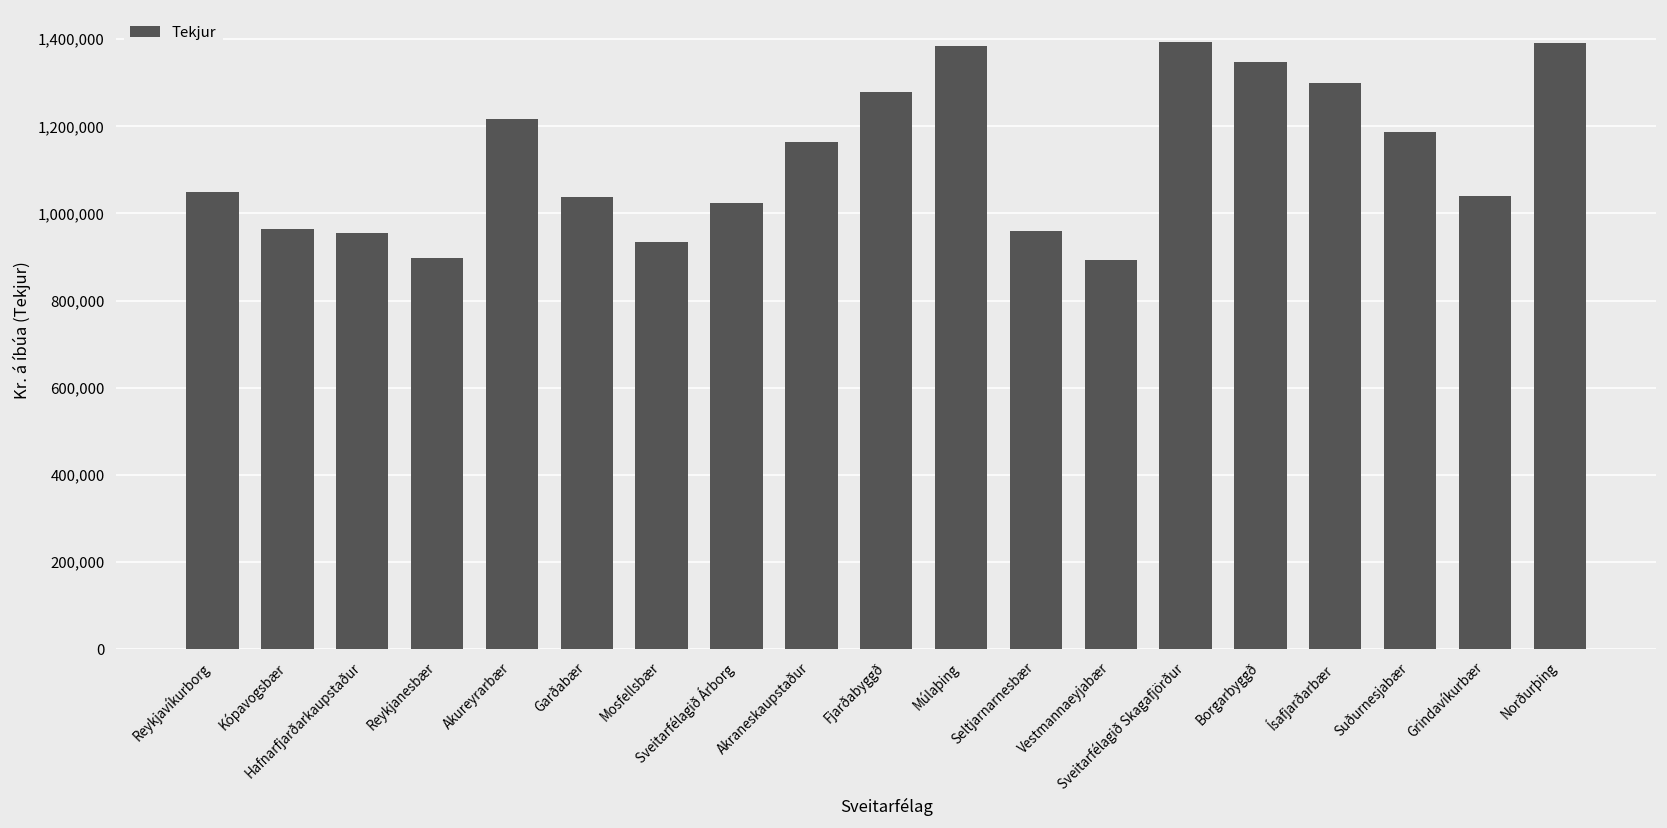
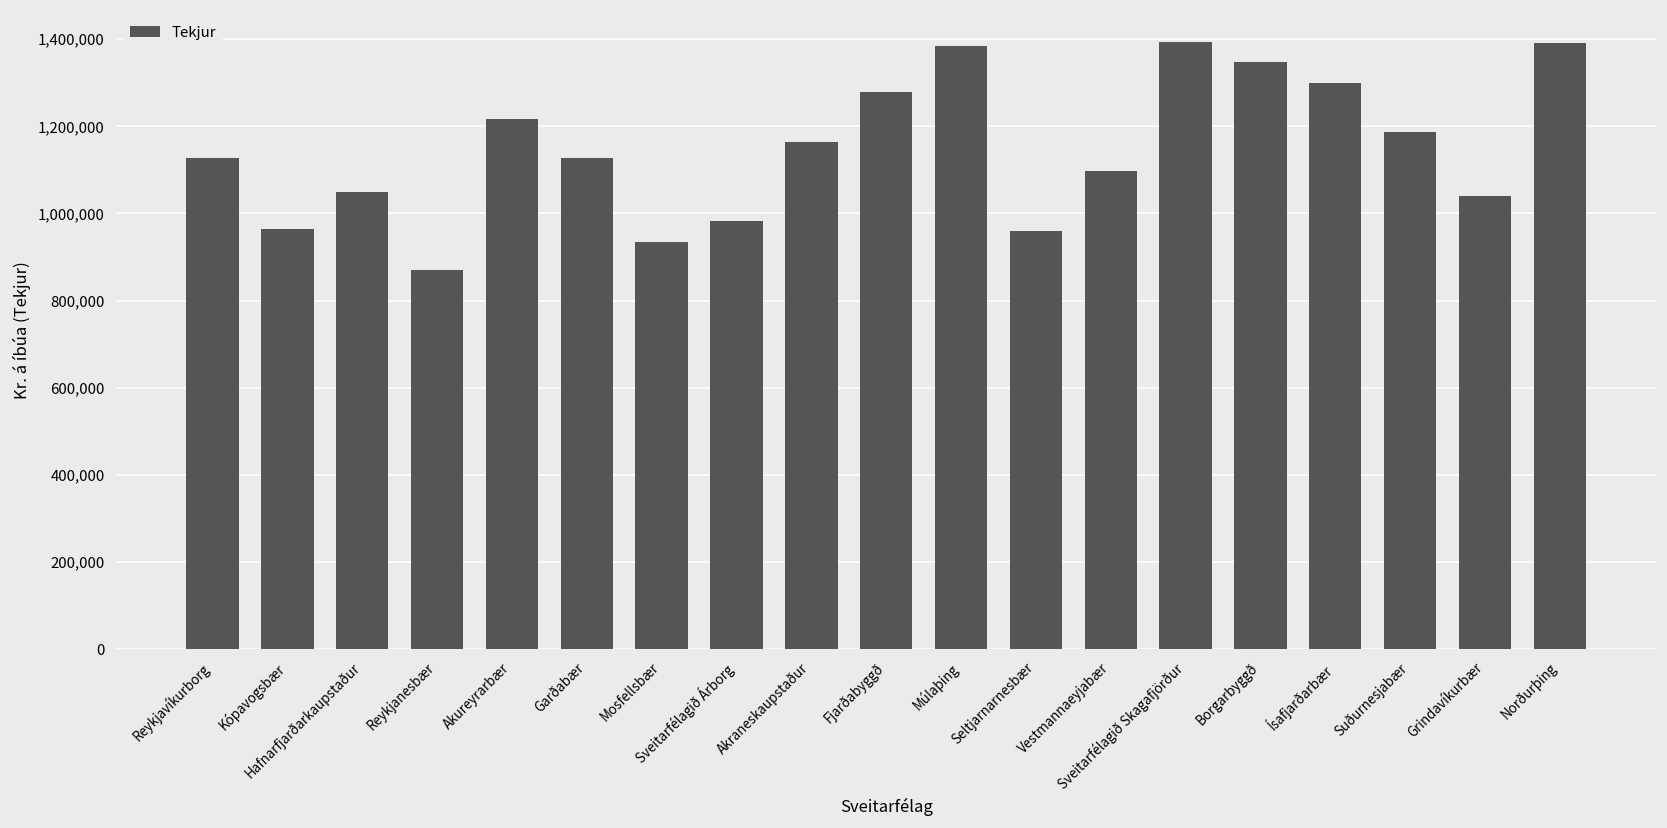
  {
-   "Reykjavíkurborg": "1,050,000",
+   "Reykjavíkurborg": "1,130,000",
    "Kópavogsbær": "960,000",
-   "Hafnarfjarðarkaupstaður": "960,000",
-   "Reykjanesbær": "900,000",
+   "Hafnarfjarðarkaupstaður": "1,050,000",
+   "Reykjanesbær": "870,000",
    "Akureyrarbær": "1,220,000",
-   "Garðabær": "1,040,000",
+   "Garðabær": "1,130,000",
    "Mosfellsbær": "930,000",
-   "Sveitarfélagið Árborg": "1,020,000",
+   "Sveitarfélagið Árborg": "980,000",
    "Akraneskaupstaður": "1,160,000",
    "Fjarðabyggð": "1,280,000",
    "Múlaþing": "1,380,000",
    "Seltjarnarnesbær": "960,000",
-   "Vestmannaeyjabær": "890,000",
+   "Vestmannaeyjabær": "1,100,000",
    "Sveitarfélagið Skagafjörður": "1,390,000",
    "Borgarbyggð": "1,350,000",
    "Ísafjarðarbær": "1,300,000",
    "Suðurnesjabær": "1,190,000",
    "Grindavíkurbær": "1,040,000",
    "Norðurþing": "1,390,000"
  }
